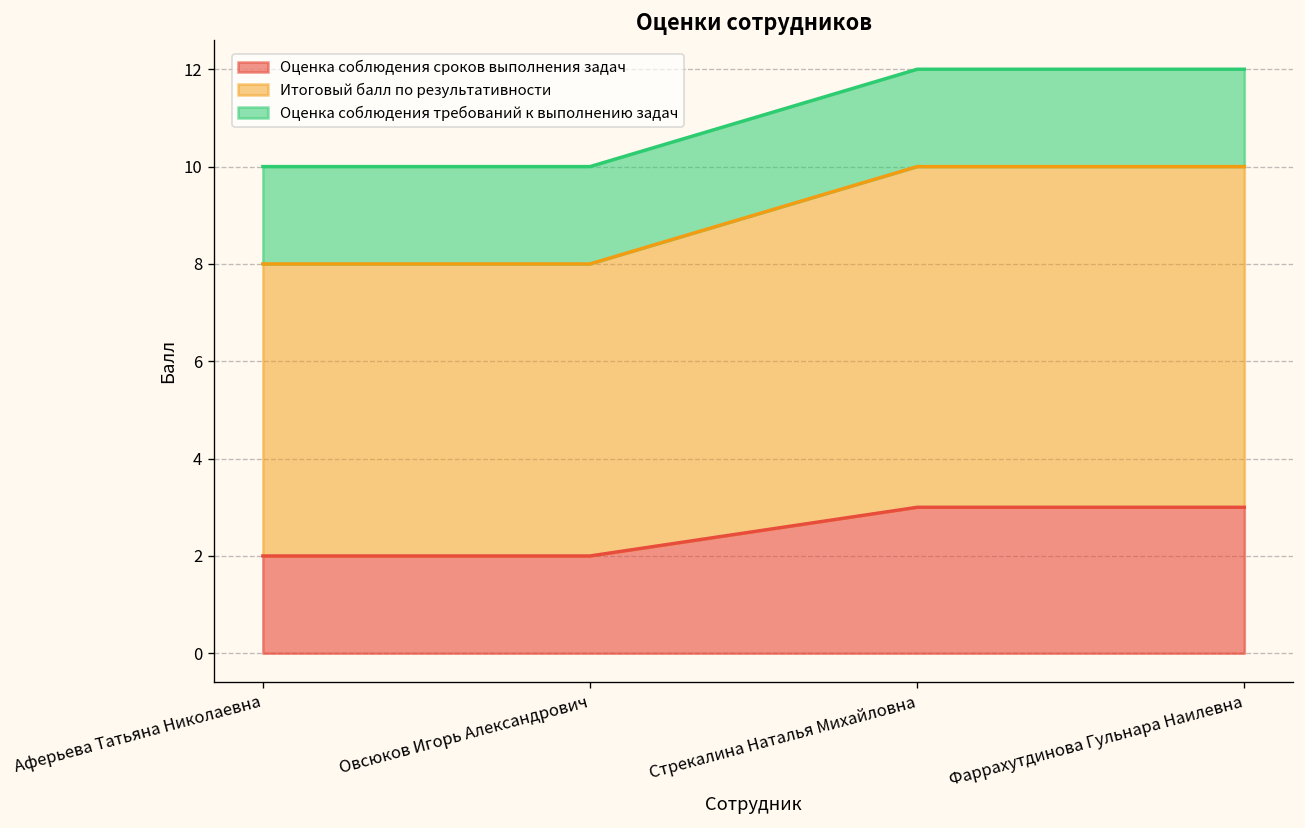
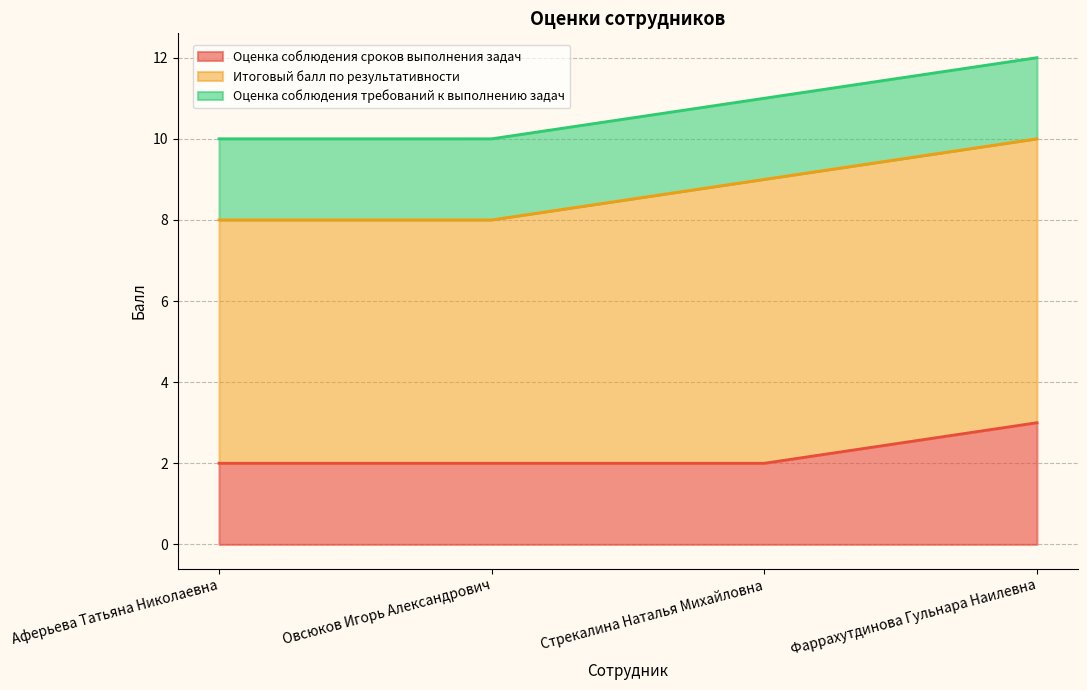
  {
    "Оценка соблюдения сроков выполнения задач": {
      "Аферьева Татьяна Николаевна": 2,
      "Овсюков Игорь Александрович": 2,
-     "Стрекалина Наталья Михайловна": 3,
+     "Стрекалина Наталья Михайловна": 2,
      "Фаррахутдинова Гульнара Наилевна": 3
    },
    "Итоговый балл по результативности": {
      "Аферьева Татьяна Николаевна": 6,
      "Овсюков Игорь Александрович": 6,
      "Стрекалина Наталья Михайловна": 7,
      "Фаррахутдинова Гульнара Наилевна": 7
    },
    "Оценка соблюдения требований к выполнению задач": {
      "Аферьева Татьяна Николаевна": 2,
      "Овсюков Игорь Александрович": 2,
      "Стрекалина Наталья Михайловна": 2,
      "Фаррахутдинова Гульнара Наилевна": 2
    }
  }
